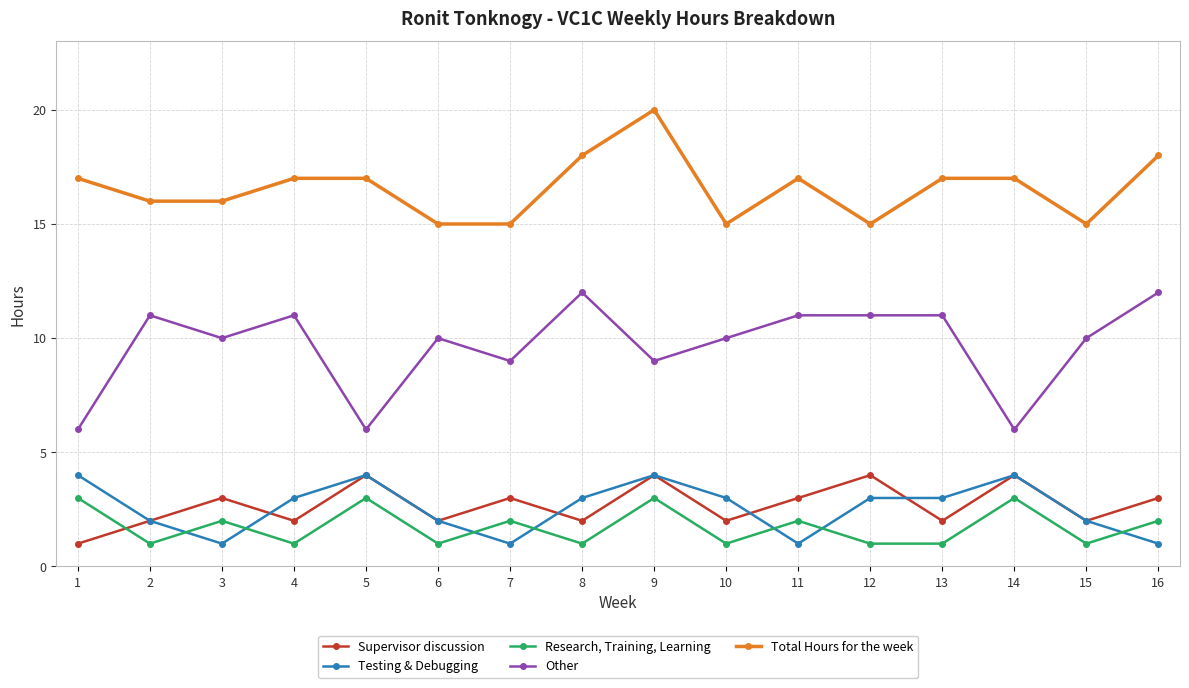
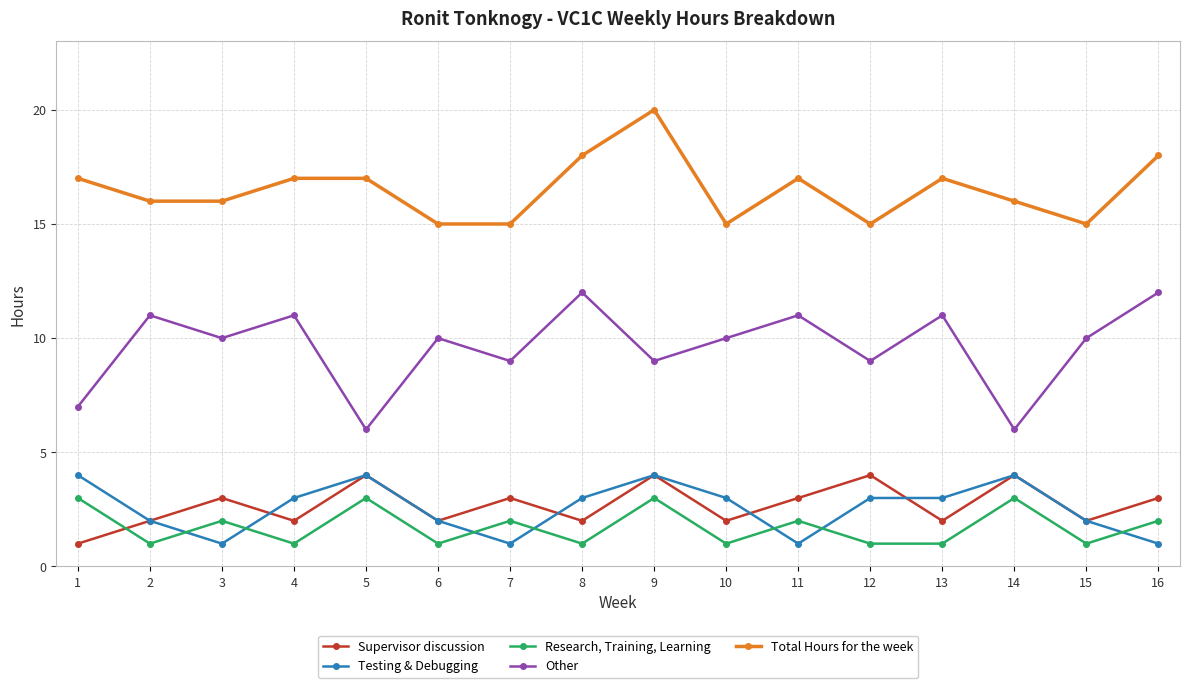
  {
    "Supervisor discussion": {
      "1": 1,
      "3": 3,
      "4": 2,
      "7": 3,
      "8": 2,
      "10": 2,
      "11": 3,
      "12": 4,
      "13": 2,
      "16": 3
    },
    "Testing & Debugging": {
      "1": 4,
      "3": 1,
      "4": 3,
      "7": 1,
      "8": 3,
      "10": 3,
      "11": 1,
      "12": 3,
      "13": 3,
      "16": 1
    },
    "Research, Training, Learning": {
      "1": 3,
      "2": 1,
      "3": 2,
      "4": 1,
      "5": 3,
      "6": 1,
      "7": 2,
      "8": 1,
      "9": 3,
      "10": 1,
      "11": 2,
      "12": 1,
      "13": 1,
      "14": 3,
      "15": 1,
      "16": 2
    },
    "Other": {
-     "1": 6,
+     "1": 7,
      "2": 11,
      "3": 10,
      "4": 11,
      "5": 6,
      "6": 10,
      "7": 9,
      "8": 12,
      "9": 9,
      "10": 10,
      "11": 11,
-     "12": 11,
+     "12": 9,
      "13": 11,
      "14": 6,
      "15": 10,
      "16": 12
    },
    "Total Hours for the week": {
      "1": 17,
      "2": 16,
      "3": 16,
      "4": 17,
      "5": 17,
      "6": 15,
      "7": 15,
      "8": 18,
      "9": 20,
      "10": 15,
      "11": 17,
      "12": 15,
      "13": 17,
-     "14": 17,
+     "14": 16,
      "15": 15,
      "16": 18
    }
  }
